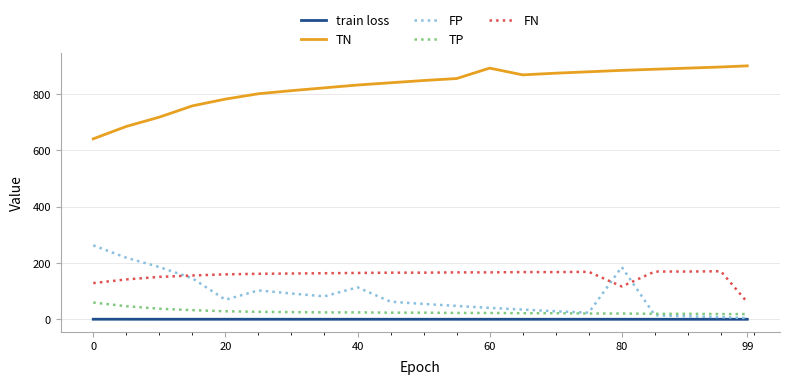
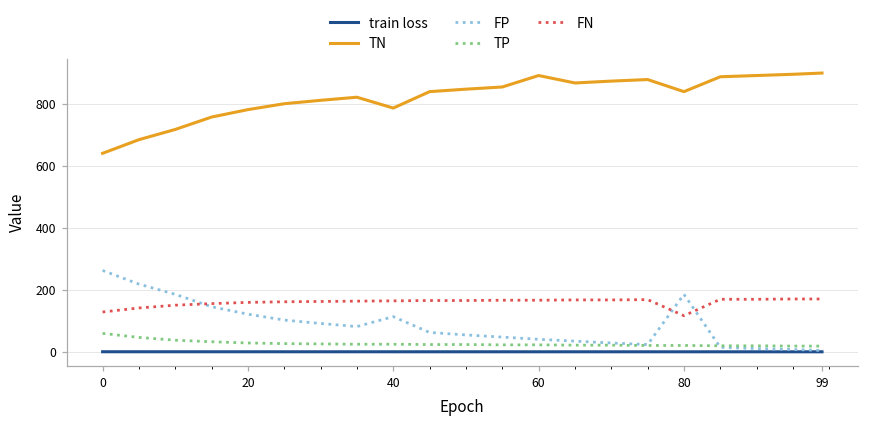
  {
    "train loss": {
      "0": 0,
      "20": 0,
      "40": 0,
      "60": 0,
      "80": 0
    },
    "TN": {
      "0": 640,
      "20": 780,
-     "40": 830,
+     "40": 790,
      "60": 890,
-     "80": 880,
+     "80": 840,
      "99": 900
    },
    "FP": {
      "0": 260,
-     "20": 70,
+     "20": 120,
      "40": 110,
      "60": 40,
      "80": 190
    },
    "TP": {
      "0": 60,
      "20": 30,
      "40": 30,
      "60": 20,
      "80": 20,
      "99": 20
    },
    "FN": {
      "0": 130,
      "20": 160,
      "40": 170,
      "60": 170,
      "80": 120,
-     "99": 60
+     "99": 170
    }
  }
